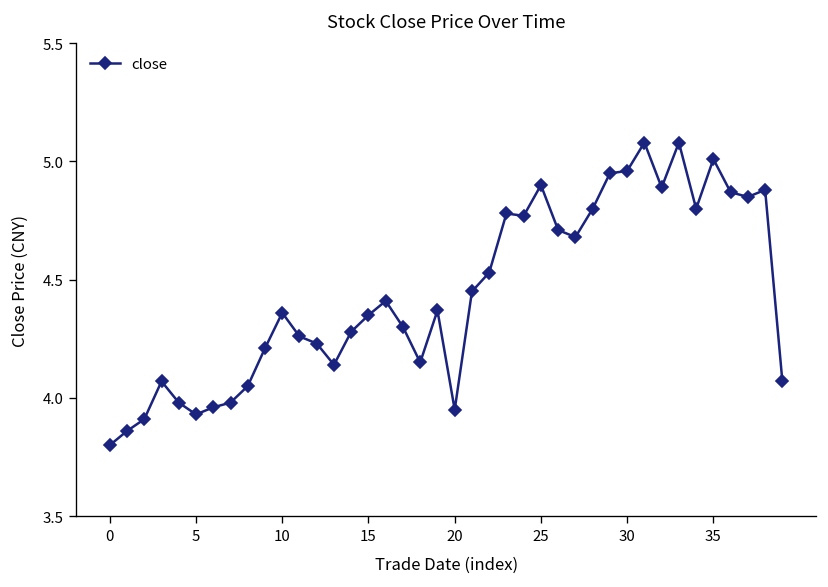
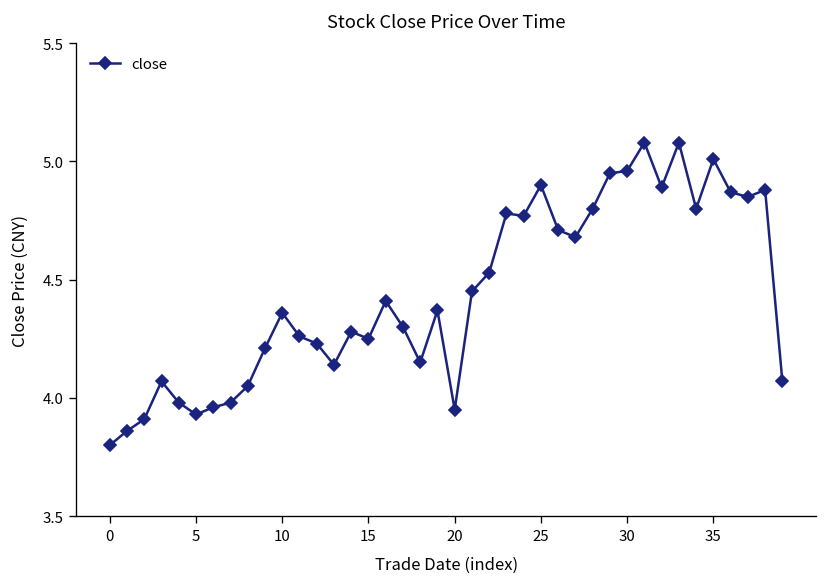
  {
    "0": 3.80,
    "5": 3.93,
    "10": 4.36,
-   "15": 4.35,
+   "15": 4.25,
    "20": 3.95,
    "25": 4.90,
    "30": 4.96,
    "35": 5.01
  }
